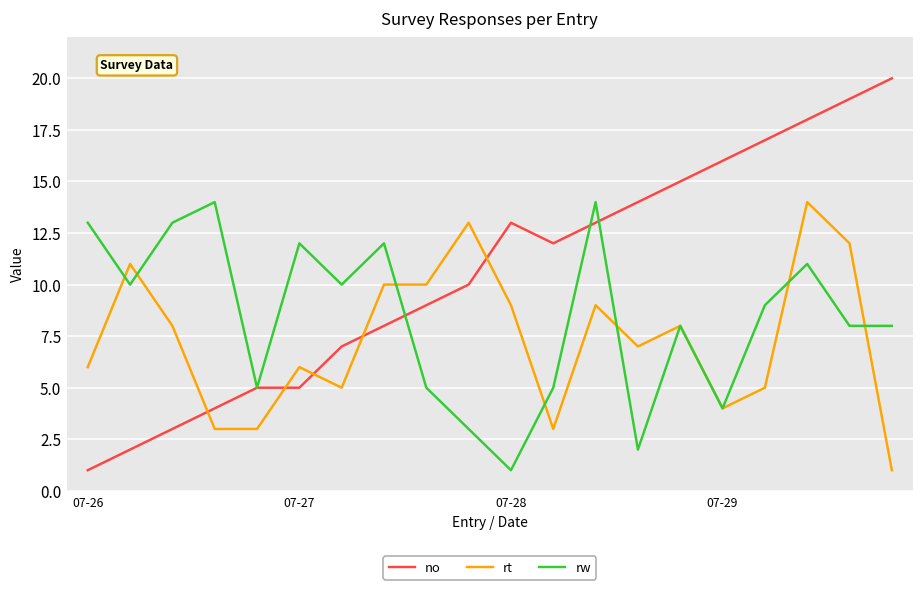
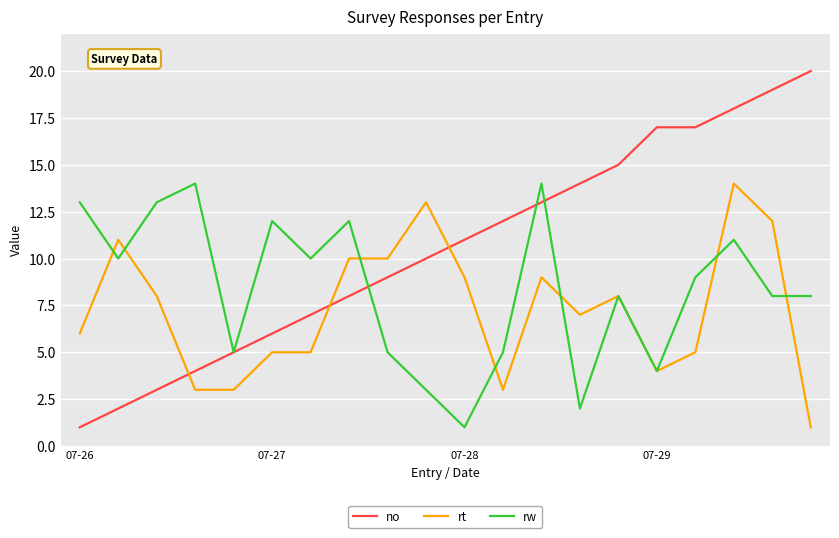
  {
    "no": {
      "07-26": 1,
-     "07-27": 5,
-     "07-28": 13,
-     "07-29": 16
+     "07-27": 6,
+     "07-28": 11,
+     "07-29": 17
    },
    "rt": {
      "07-26": 6,
-     "07-27": 6,
+     "07-27": 5,
      "07-28": 9
    },
    "rw": {
      "07-26": 13,
      "07-27": 12,
      "07-28": 1
    }
  }
